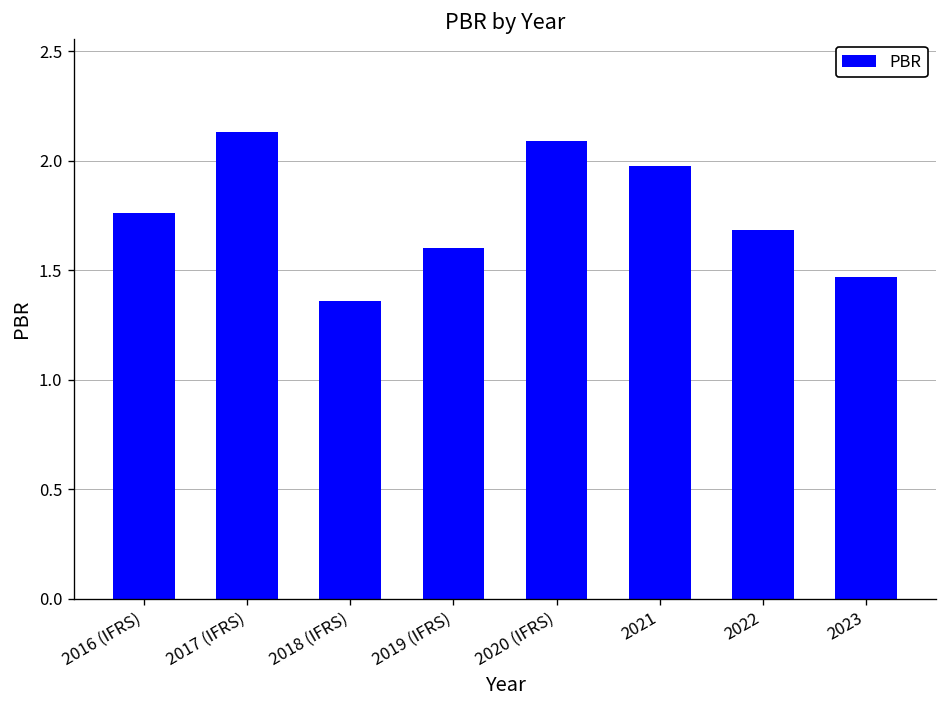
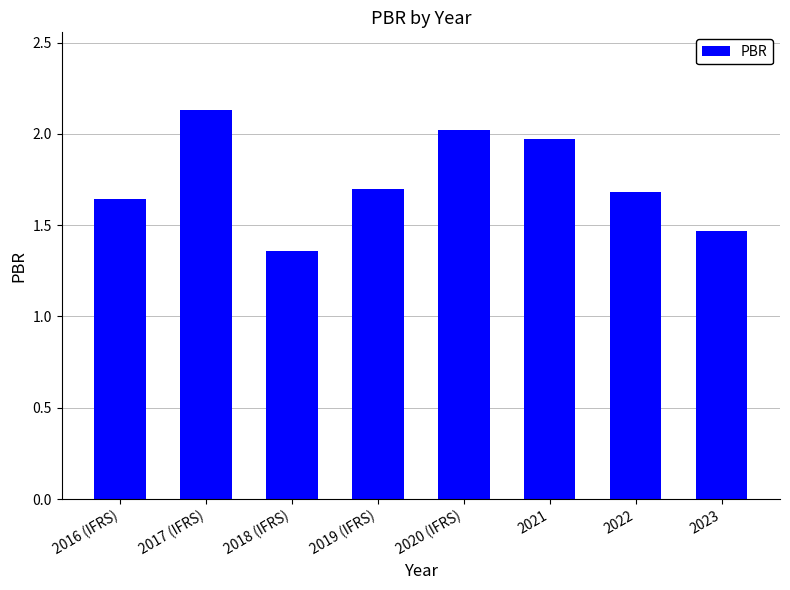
  {
-   "2016 (IFRS)": 1.76,
+   "2016 (IFRS)": 1.65,
    "2017 (IFRS)": 2.13,
    "2018 (IFRS)": 1.36,
-   "2019 (IFRS)": 1.60,
-   "2020 (IFRS)": 2.09,
+   "2019 (IFRS)": 1.70,
+   "2020 (IFRS)": 2.02,
    "2021": 1.97,
    "2022": 1.68,
    "2023": 1.47
  }
